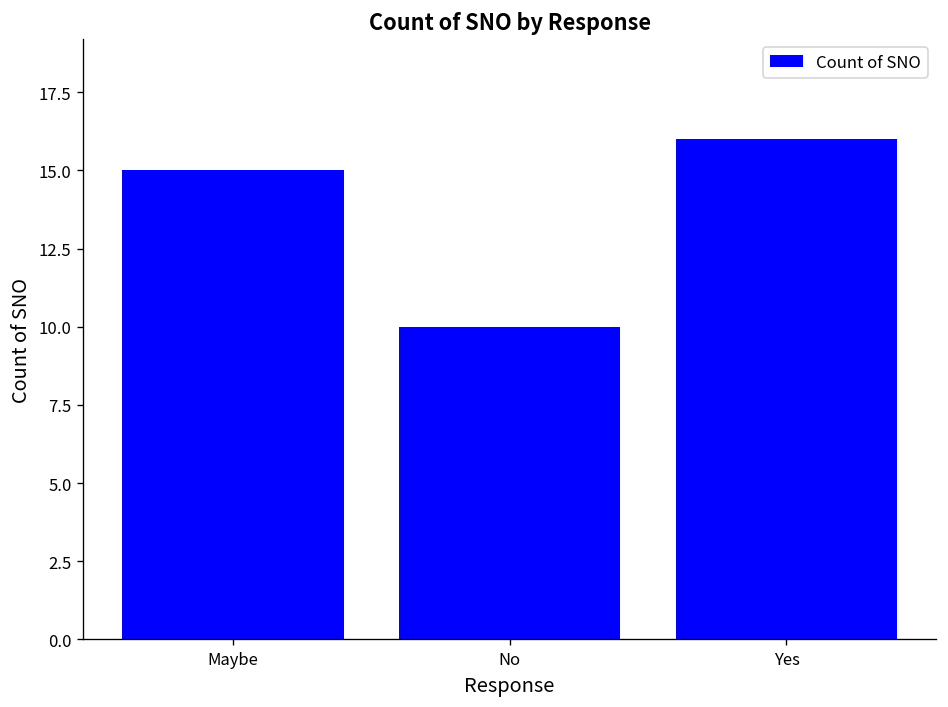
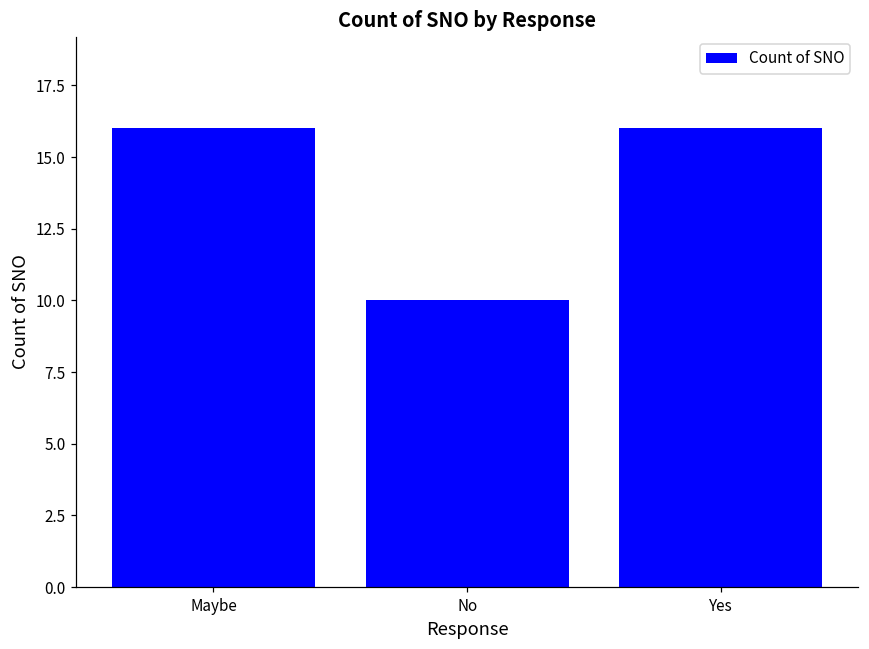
  {
-   "Maybe": 15,
+   "Maybe": 16,
    "No": 10,
    "Yes": 16
  }
